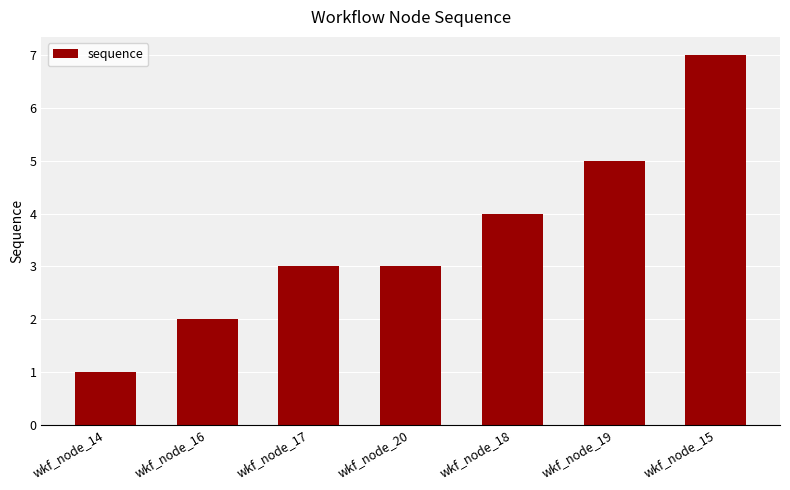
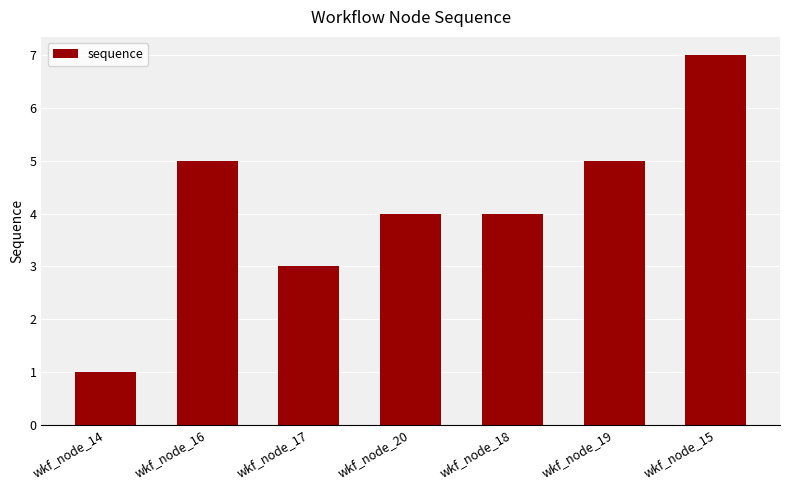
  {
    "wkf_node_14": 1,
-   "wkf_node_16": 2,
+   "wkf_node_16": 5,
    "wkf_node_17": 3,
-   "wkf_node_20": 3,
+   "wkf_node_20": 4,
    "wkf_node_18": 4,
    "wkf_node_19": 5,
    "wkf_node_15": 7
  }
